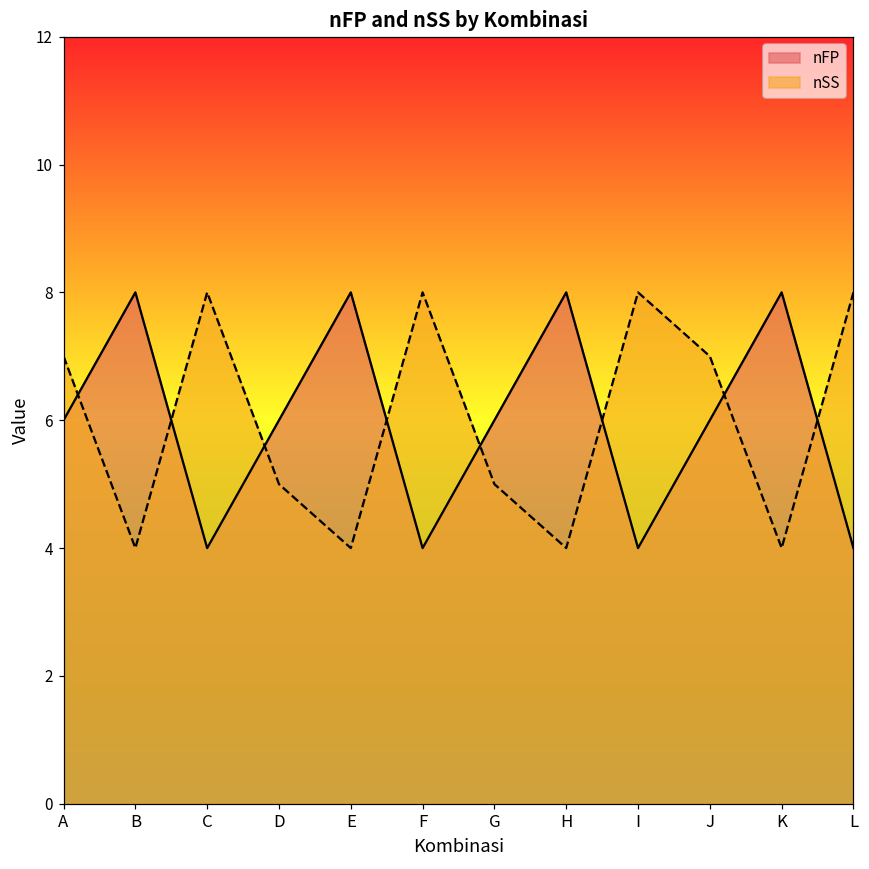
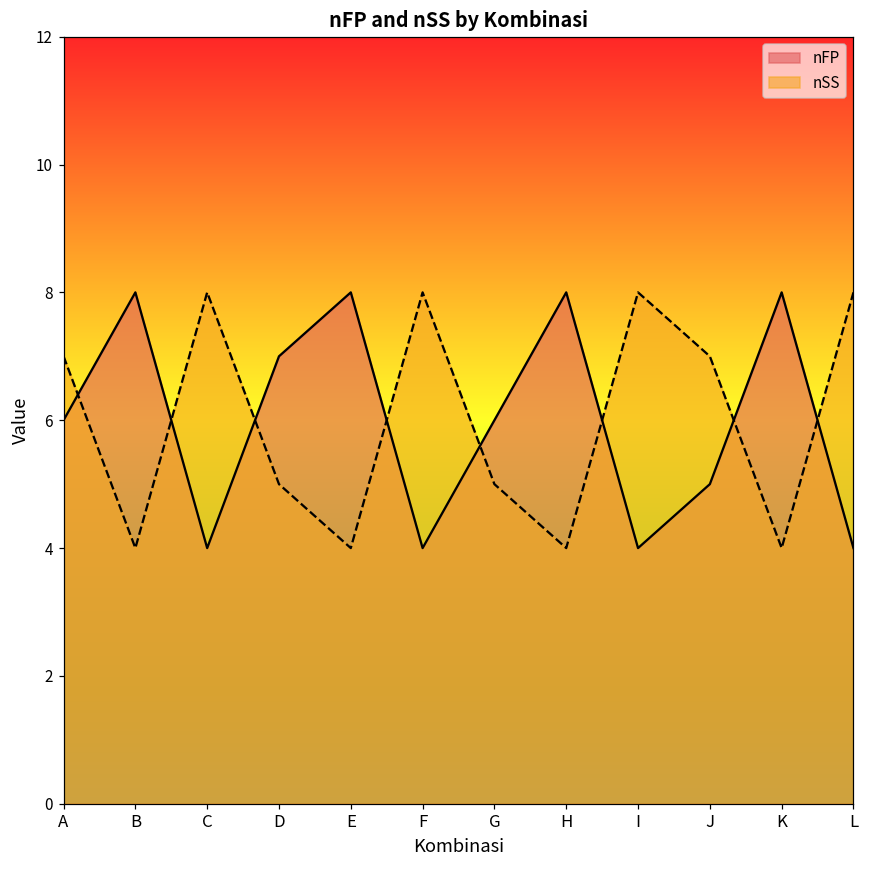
  {
    "nFP": {
      "A": 6,
      "B": 8,
      "C": 4,
-     "D": 6,
+     "D": 7,
      "E": 8,
      "F": 4,
      "G": 6,
      "H": 8,
      "I": 4,
-     "J": 6,
+     "J": 5,
      "K": 8,
      "L": 4
    },
    "nSS": {
      "A": 7,
      "B": 4,
      "C": 8,
      "D": 5,
      "E": 4,
      "F": 8,
      "G": 5,
      "H": 4,
      "I": 8,
      "J": 7,
      "K": 4,
      "L": 8
    }
  }
